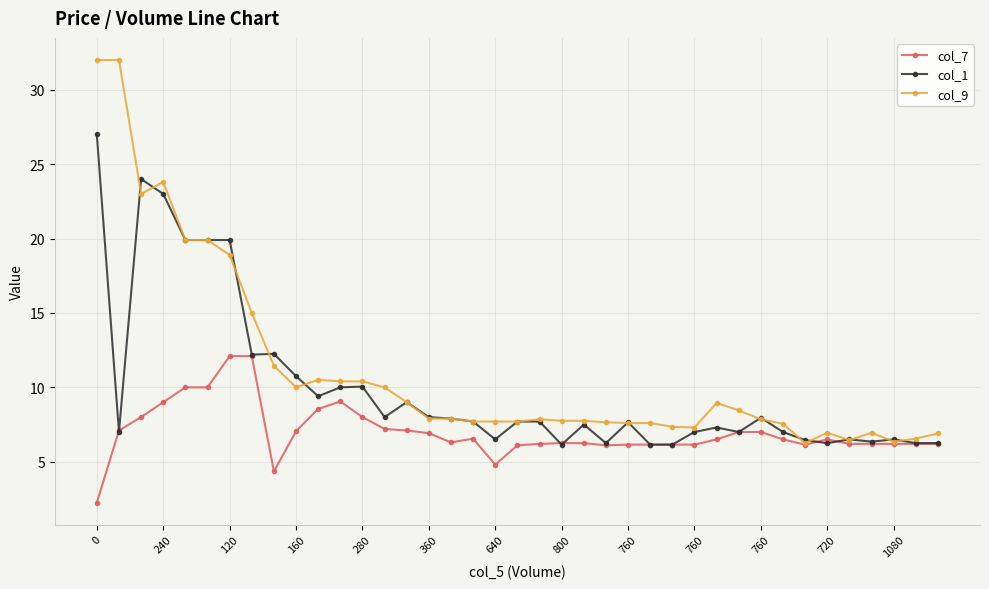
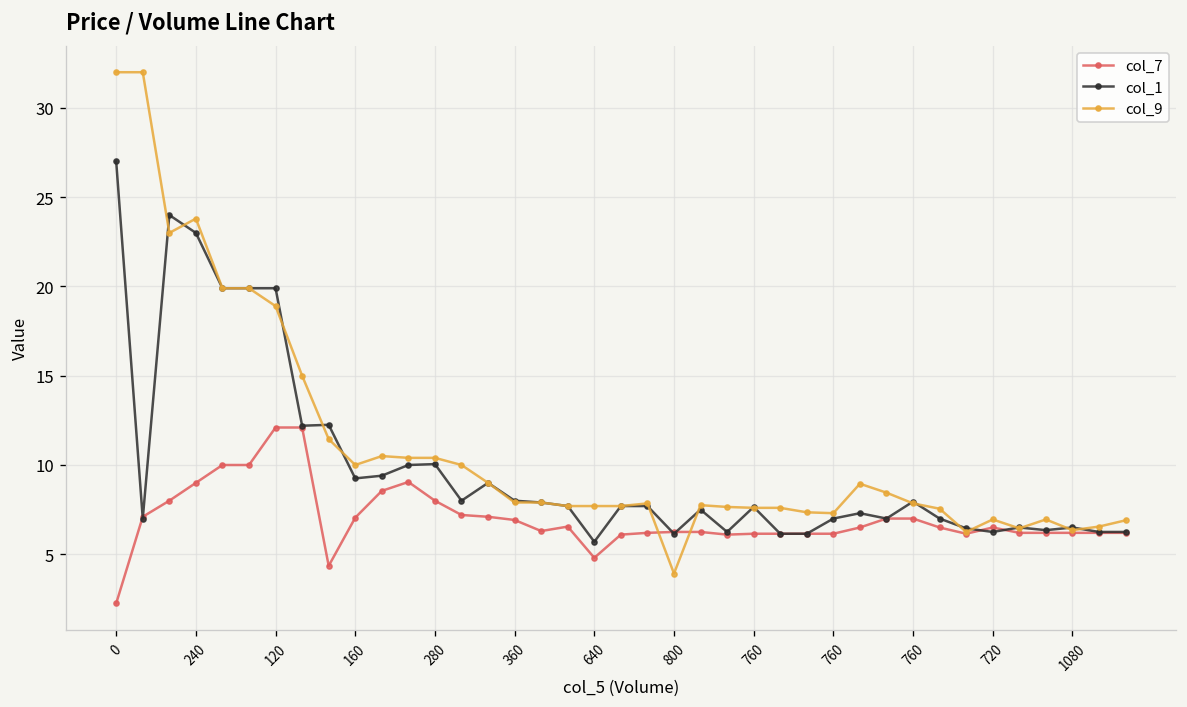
  {
    "col_7": {
      "0": 2.3,
      "240": 9.0,
      "120": 12.1,
      "160": 7.1,
      "280": 8.0,
      "360": 6.9,
      "640": 4.8,
      "720": 6.5
    },
    "col_1": {
      "0": 27.0,
      "240": 23.0,
      "120": 19.9,
-     "160": 10.8,
+     "160": 9.3,
      "280": 10.1,
-     "640": 6.5,
+     "640": 5.7,
      "720": 6.3
    },
    "col_9": {
      "0": 32.0,
      "240": 23.8,
      "120": 18.9,
      "160": 10.0,
      "280": 10.4,
      "640": 7.7,
-     "800": 7.8,
+     "800": 3.9,
      "720": 7.0
    }
  }
